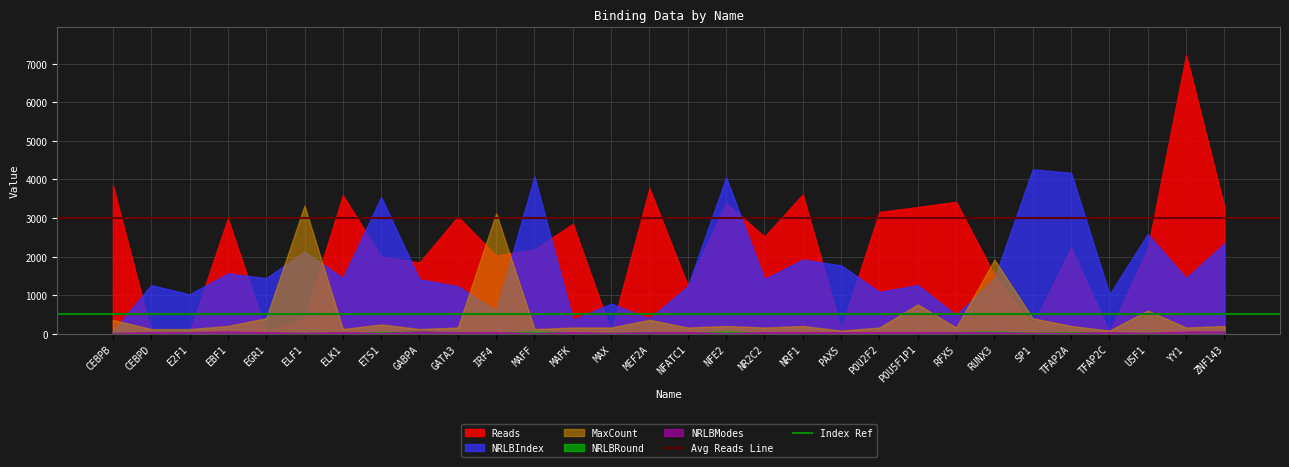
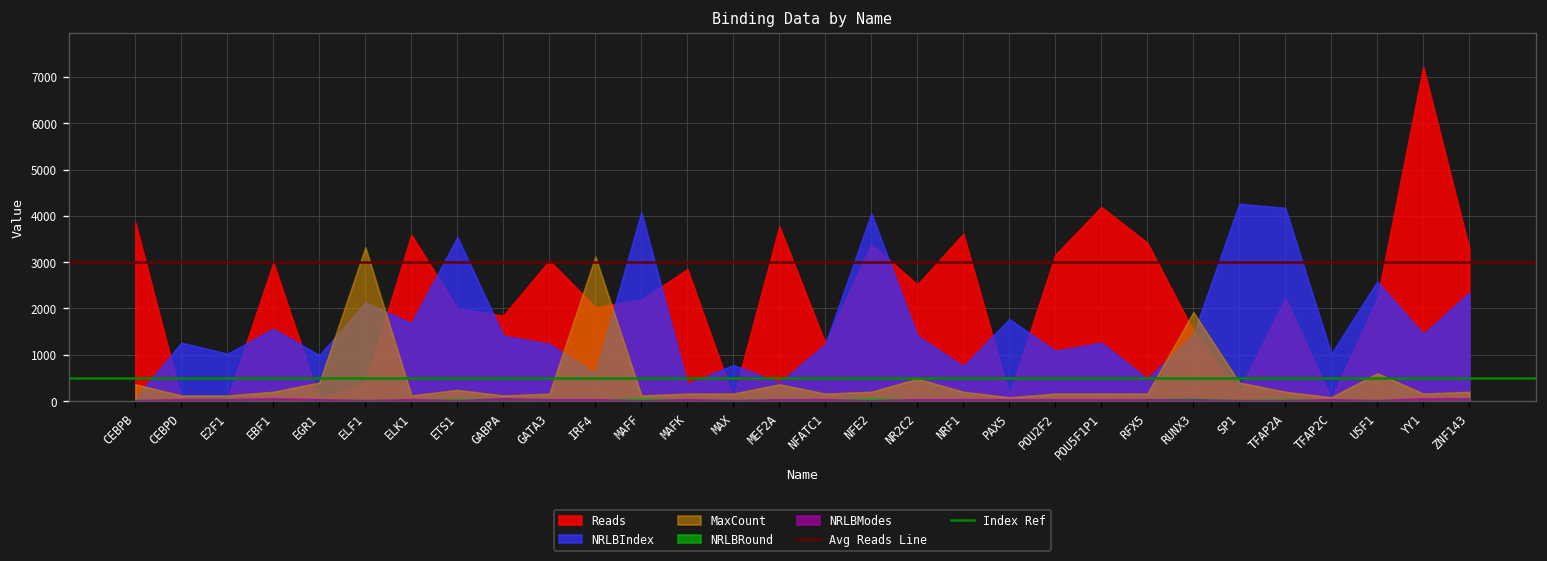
  {
    "Reads": {
      "CEBPB": 3800,
      "EBF1": 3000,
      "ELF1": 400,
      "ELK1": 3600,
      "ETS1": 2000,
      "GABPA": 1800,
      "GATA3": 3000,
      "IRF4": 2000,
      "MAFF": 2200,
      "MAFK": 2800,
      "MEF2A": 3800,
      "NFE2": 3400,
      "NR2C2": 2500,
      "NRF1": 3600,
      "POU2F2": 3200,
-     "POU5F1P1": 3300,
+     "POU5F1P1": 4200,
      "RFX5": 3400,
      "RUNX3": 1500,
      "SP1": 200,
      "TFAP2A": 2200,
      "USF1": 2200,
      "YY1": 7200,
      "ZNF143": 3300
    },
    "NRLBIndex": {
      "CEBPD": 1300,
      "E2F1": 1000,
      "EBF1": 1600,
-     "EGR1": 1400,
+     "EGR1": 1000,
      "ELF1": 2100,
-     "ELK1": 1400,
+     "ELK1": 1700,
      "ETS1": 3500,
      "GABPA": 1400,
      "GATA3": 1200,
      "IRF4": 600,
      "MAFF": 4100,
      "MAFK": 400,
      "MAX": 800,
      "NFE2": 4100,
      "NR2C2": 1400,
-     "NRF1": 1900,
+     "NRF1": 800,
      "PAX5": 1800,
      "POU2F2": 1100,
      "POU5F1P1": 1300,
      "RFX5": 500,
      "RUNX3": 1400,
      "SP1": 4300,
      "TFAP2A": 4200,
      "TFAP2C": 1000,
      "USF1": 2600,
      "YY1": 1400,
      "ZNF143": 2300
    },
    "MaxCount": {
      "CEBPB": 400,
      "CEBPD": 100,
      "E2F1": 100,
      "EBF1": 200,
      "EGR1": 400,
      "ELF1": 3300,
      "ELK1": 100,
      "ETS1": 200,
      "GATA3": 200,
      "IRF4": 3100,
      "MAFK": 200,
      "MAX": 200,
      "NFATC1": 200,
      "NFE2": 200,
-     "NR2C2": 200,
+     "NR2C2": 500,
      "NRF1": 200,
      "POU2F2": 200,
-     "POU5F1P1": 800,
+     "POU5F1P1": 200,
      "RFX5": 200,
      "RUNX3": 1900,
      "SP1": 400,
      "TFAP2A": 200,
      "USF1": 600,
      "YY1": 200,
      "ZNF143": 200
    }
  }
